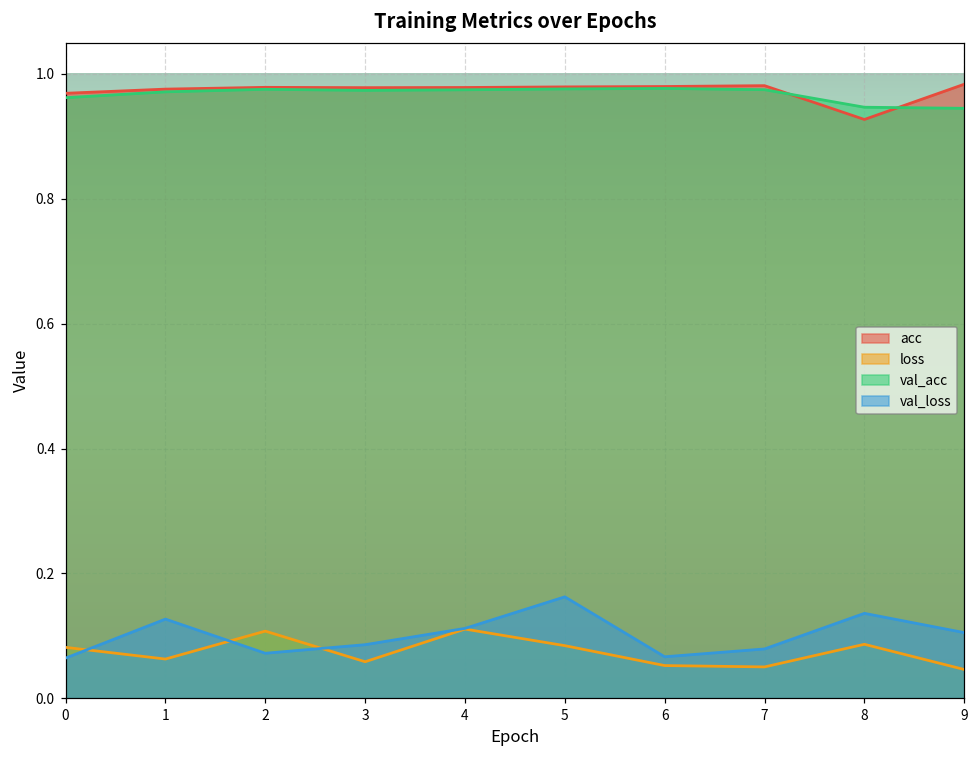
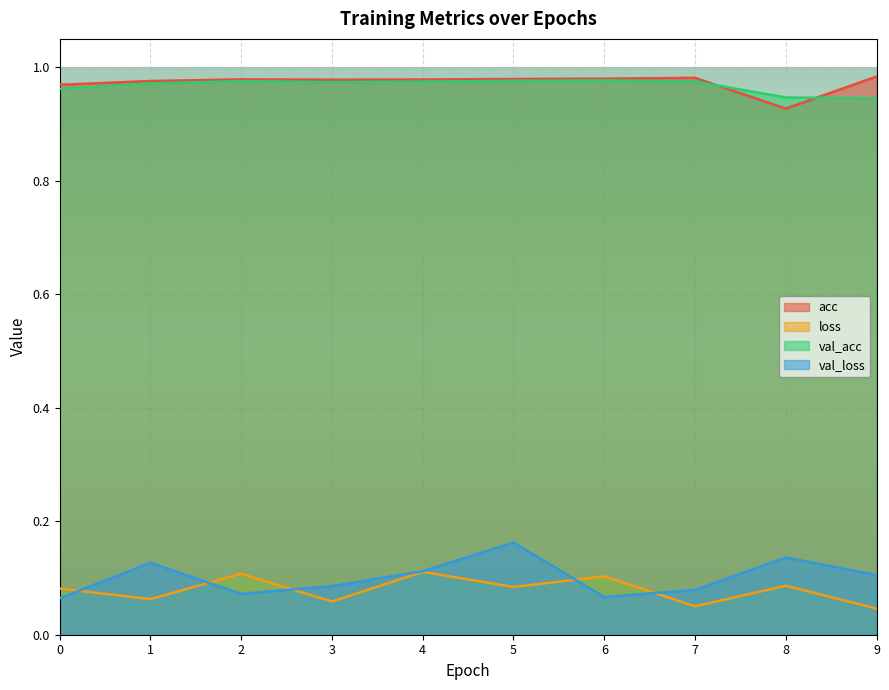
  {
    "acc": {
      "0": 0.97,
      "7": 0.98,
      "8": 0.93,
      "9": 0.98
    },
    "loss": {
      "0": 0.08,
      "1": 0.06,
      "2": 0.11,
      "3": 0.06,
      "5": 0.08,
-     "6": 0.05,
+     "6": 0.10,
      "7": 0.05,
      "8": 0.09,
      "9": 0.05
    },
    "val_acc": {
      "0": 0.96,
      "7": 0.97,
      "8": 0.95,
      "9": 0.95
    },
    "val_loss": {
      "0": 0.06,
      "1": 0.13,
      "2": 0.07,
      "3": 0.09,
      "5": 0.16,
      "6": 0.07,
      "7": 0.08,
      "8": 0.14,
      "9": 0.11
    }
  }
